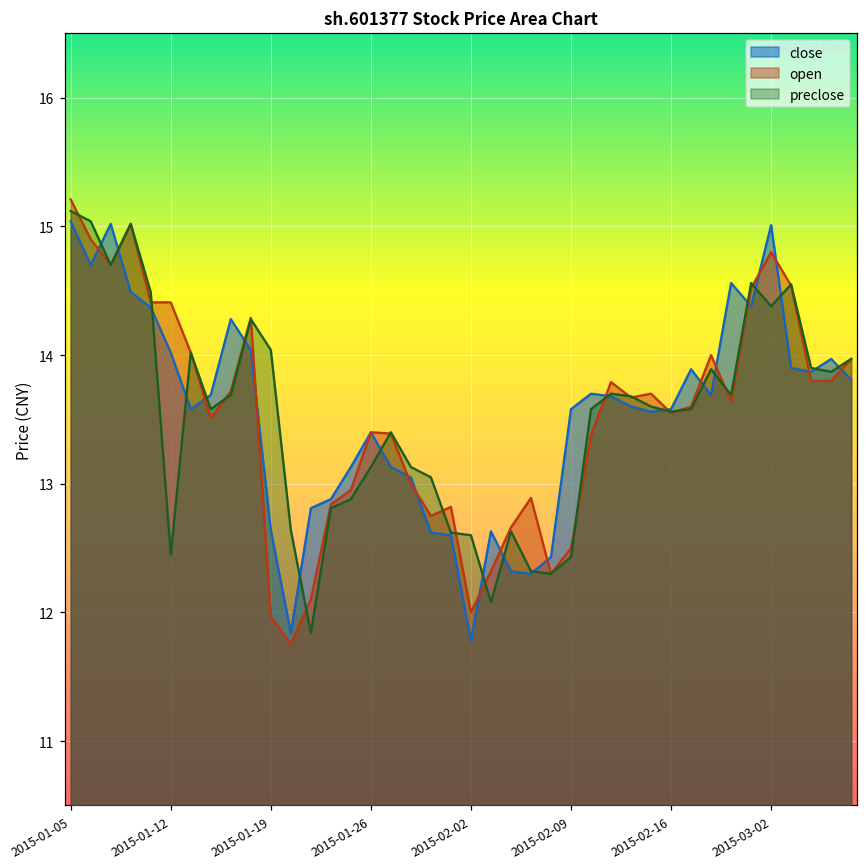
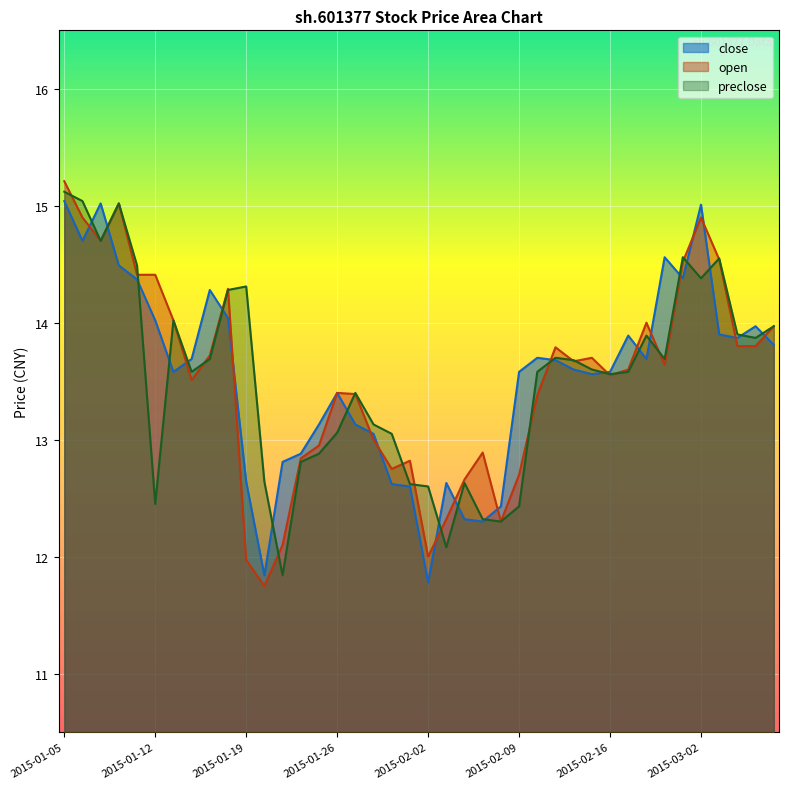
  {
    "close": {
      "2015-01-05": 15.04,
      "2015-01-12": 14.02,
      "2015-01-19": 12.64,
      "2015-02-02": 11.78,
      "2015-02-09": 13.58,
      "2015-03-02": 15.01
    },
    "open": {
      "2015-01-05": 15.2,
      "2015-01-12": 14.4,
      "2015-01-19": 11.97,
      "2015-02-02": 12.0,
-     "2015-02-09": 12.5,
-     "2015-03-02": 14.8
+     "2015-02-09": 12.7,
+     "2015-03-02": 14.9
    },
    "preclose": {
      "2015-01-05": 15.12,
      "2015-01-12": 12.45,
-     "2015-01-19": 14.04,
-     "2015-01-26": 13.13,
+     "2015-01-19": 14.31,
+     "2015-01-26": 13.06,
      "2015-02-02": 12.60,
      "2015-02-09": 12.43,
      "2015-03-02": 14.38
    }
  }
